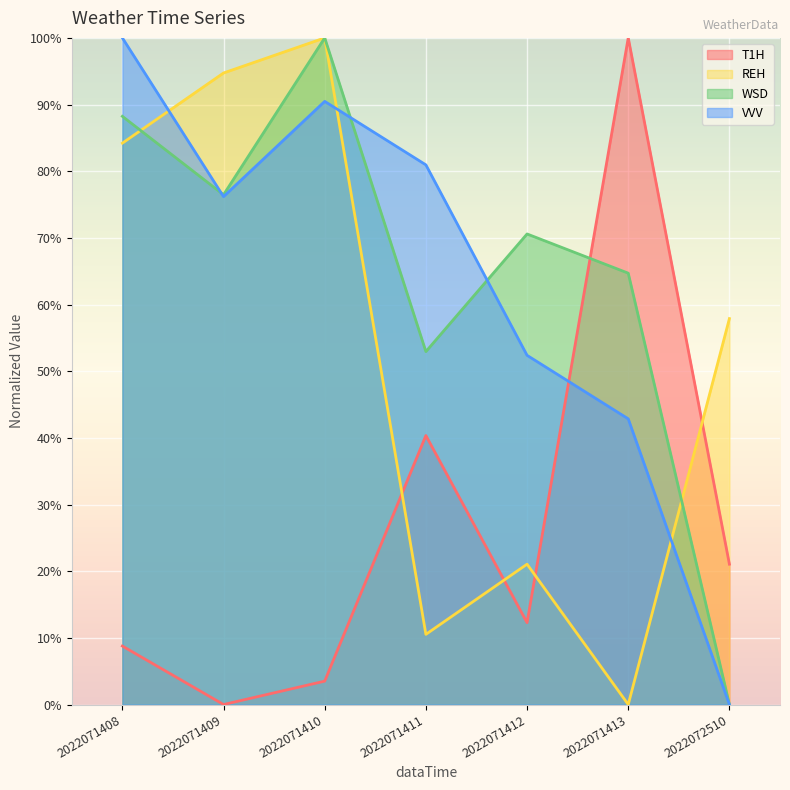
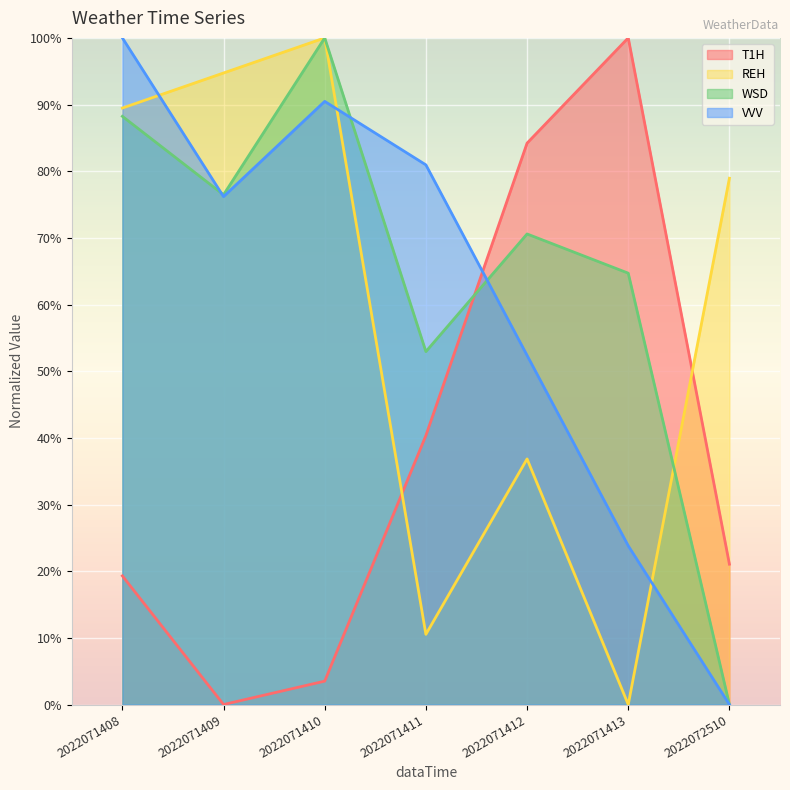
  {
    "T1H": {
-     "2022071408": "9%",
+     "2022071408": "19%",
      "2022071409": "0%",
      "2022071410": "4%",
      "2022071411": "40%",
-     "2022071412": "12%",
+     "2022071412": "84%",
      "2022071413": "100%",
      "2022072510": "21%"
    },
    "REH": {
-     "2022071408": "84%",
+     "2022071408": "89%",
      "2022071409": "95%",
      "2022071411": "11%",
-     "2022071412": "21%",
+     "2022071412": "37%",
      "2022071413": "0%",
-     "2022072510": "58%"
+     "2022072510": "79%"
    },
    "WSD": {
      "2022071408": "88%",
      "2022071411": "53%",
      "2022071412": "71%",
      "2022071413": "65%"
    },
    "VVV": {
      "2022071408": "100%",
      "2022071410": "90%",
      "2022071411": "81%",
      "2022071412": "52%",
-     "2022071413": "43%"
+     "2022071413": "24%"
    }
  }
